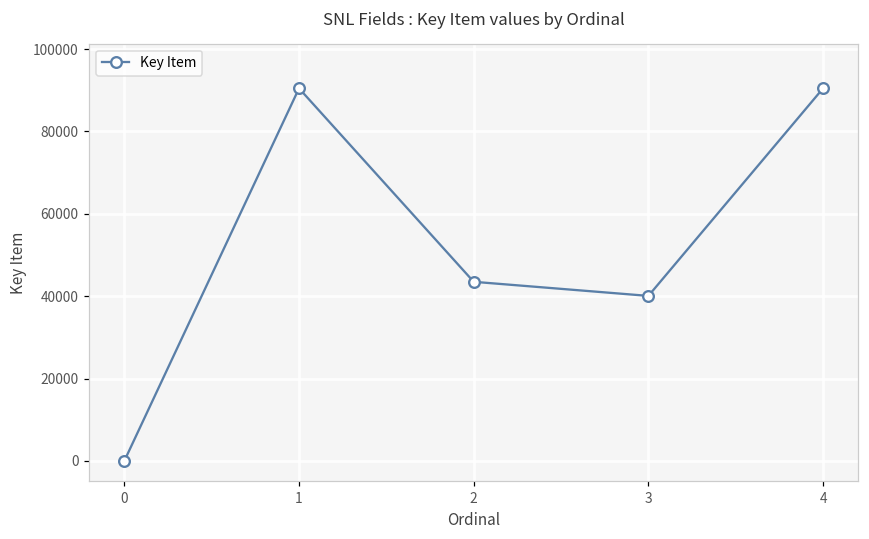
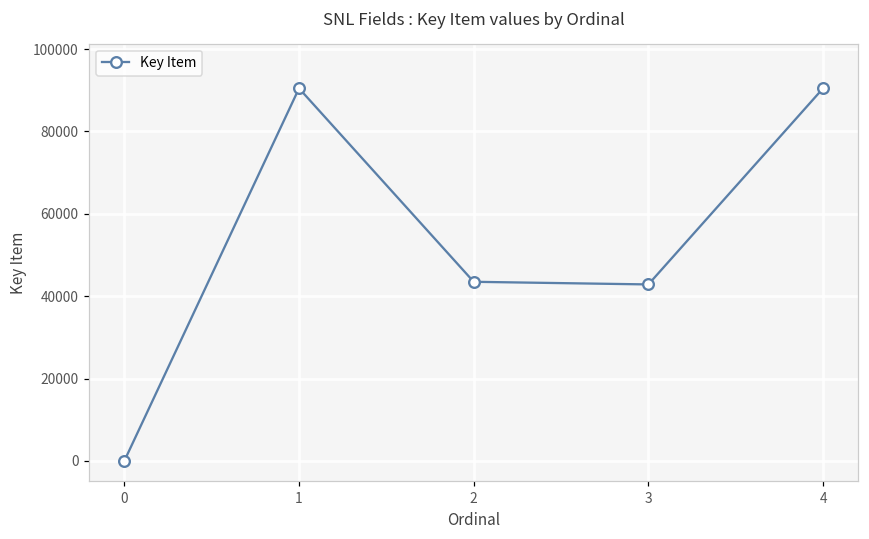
  {
    "0": 0,
    "1": 90000,
    "2": 43000,
-   "3": 40000,
+   "3": 43000,
    "4": 90000
  }
